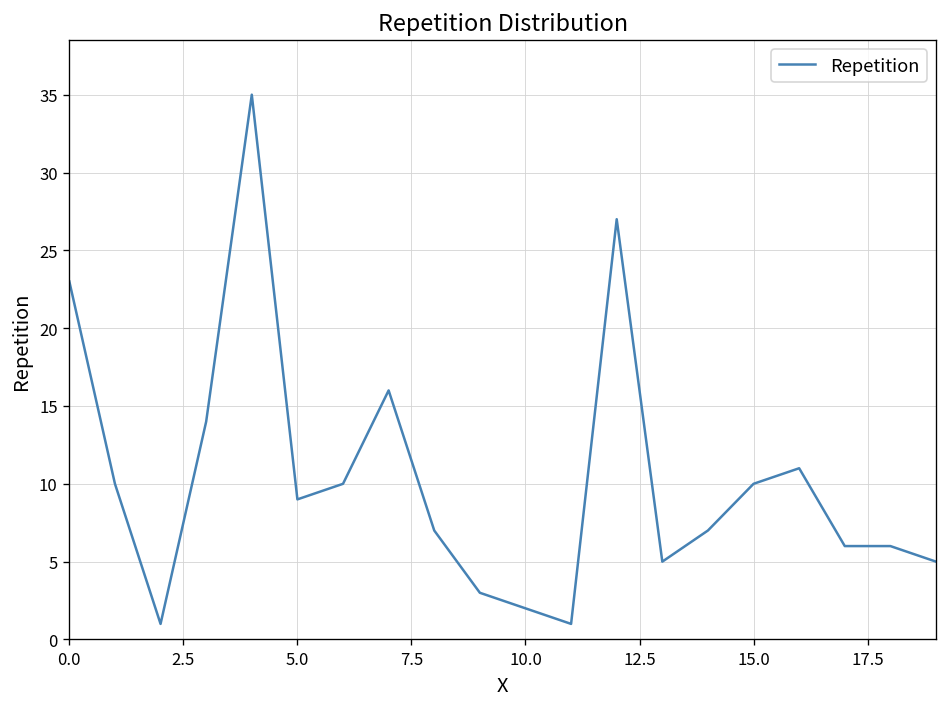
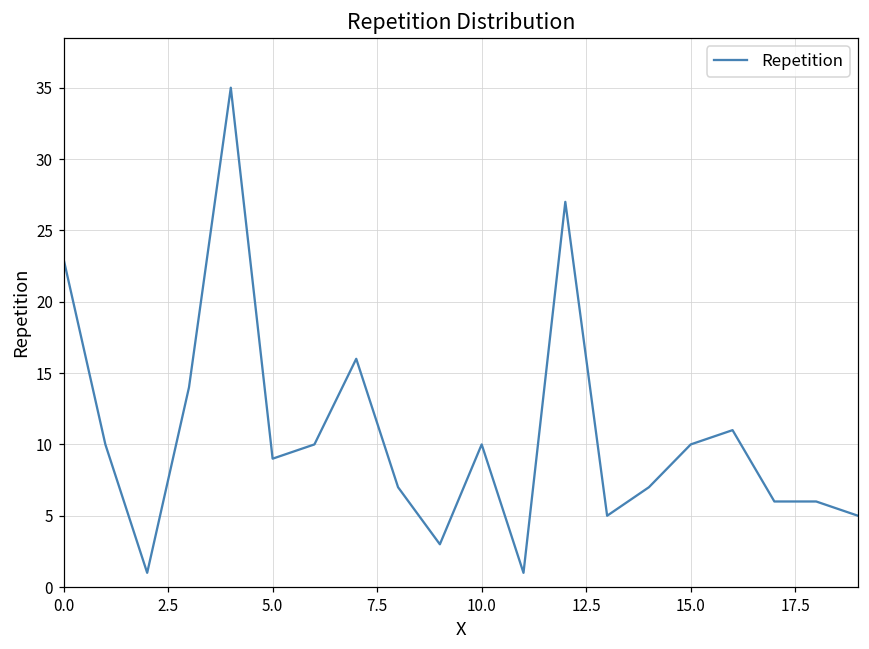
  {
    "0.0": 23,
    "5.0": 9,
-   "10.0": 2,
+   "10.0": 10,
    "15.0": 10
  }
